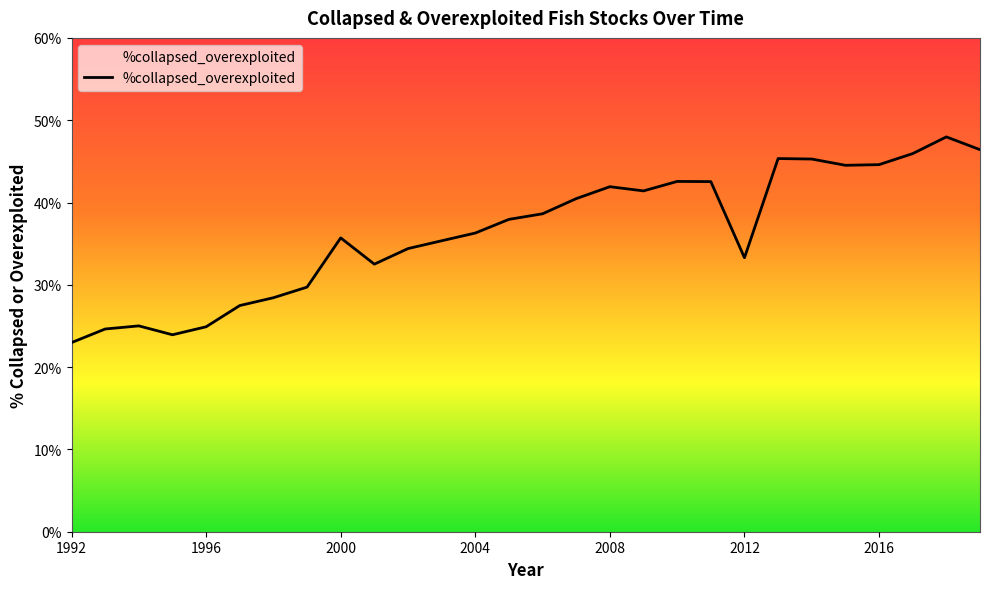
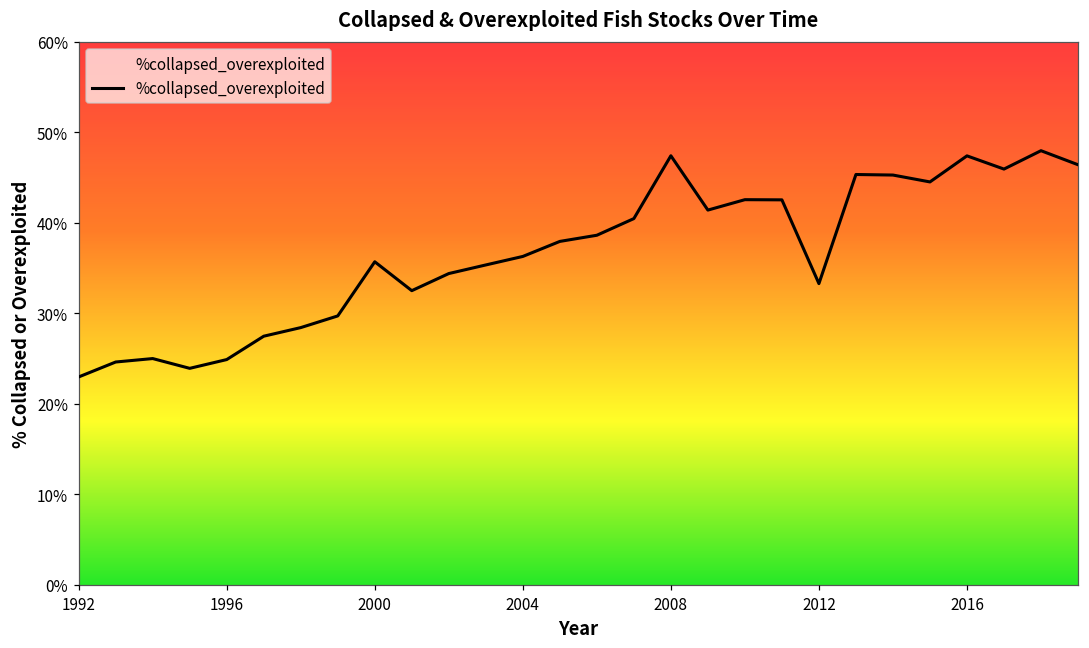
  {
    "1992": "23%",
    "1996": "25%",
    "2000": "36%",
    "2004": "36%",
-   "2008": "42%",
+   "2008": "47%",
    "2012": "33%",
-   "2016": "45%"
+   "2016": "47%"
  }
